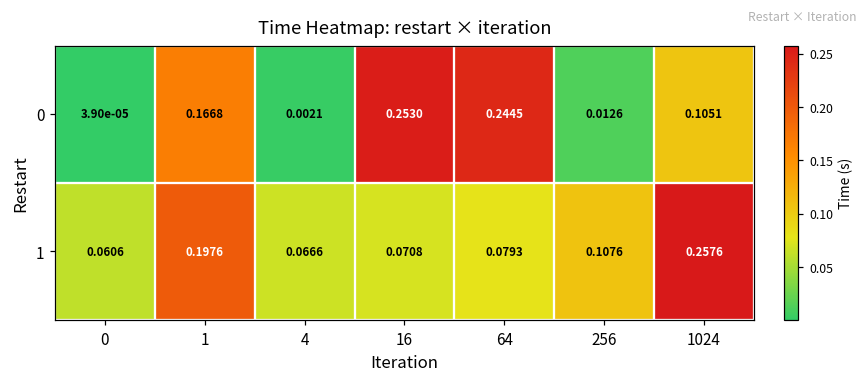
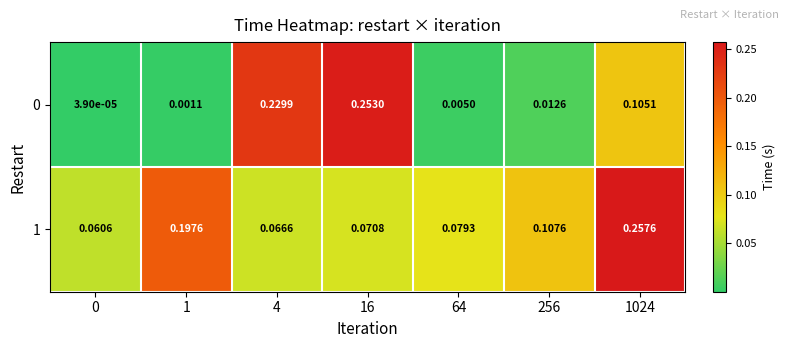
  {
    "0": {
      "0": "3.90e-05",
-     "1": "0.1668",
-     "4": "0.0021",
+     "1": "0.0011",
+     "4": "0.2299",
      "16": "0.2530",
-     "64": "0.2445",
+     "64": "0.0050",
      "256": "0.0126",
      "1024": "0.1051"
    },
    "1": {
      "0": "0.0606",
      "1": "0.1976",
      "4": "0.0666",
      "16": "0.0708",
      "64": "0.0793",
      "256": "0.1076",
      "1024": "0.2576"
    }
  }
